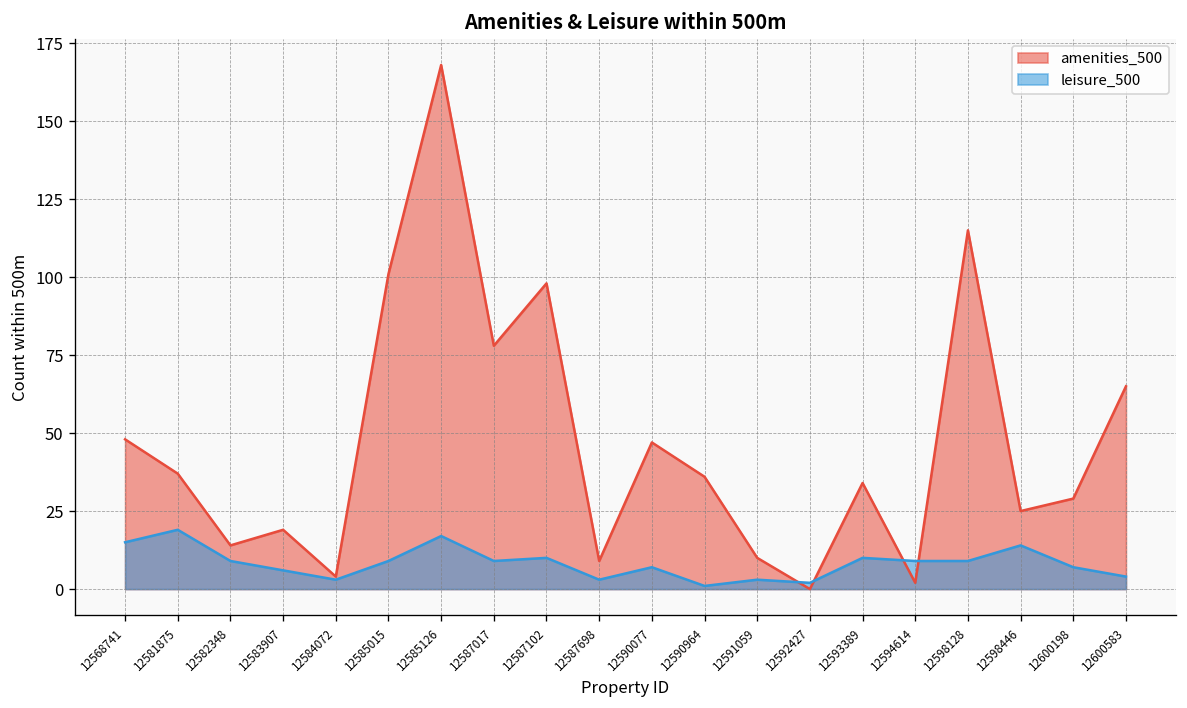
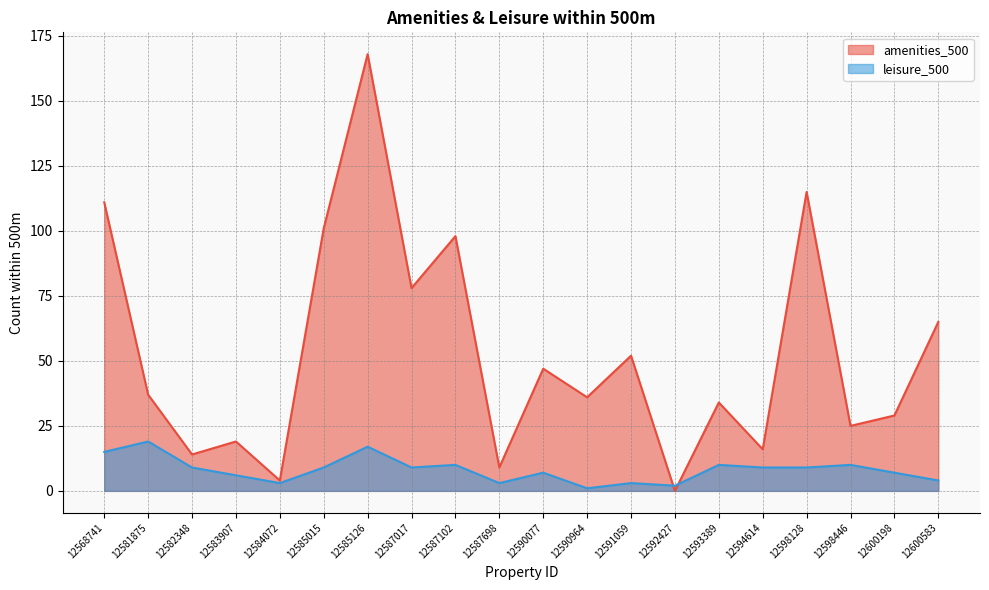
  {
    "amenities_500": {
-     "12568741": 48,
+     "12568741": 111,
      "12581875": 37,
      "12582348": 14,
      "12583907": 19,
      "12584072": 4,
      "12585015": 101,
      "12585126": 168,
      "12587017": 78,
      "12587102": 98,
      "12587698": 9,
      "12590077": 47,
      "12590964": 36,
-     "12591059": 10,
+     "12591059": 52,
      "12592427": 0,
      "12593389": 34,
-     "12594614": 2,
+     "12594614": 16,
      "12598128": 115,
      "12598446": 25,
      "12600198": 29,
      "12600583": 65
    },
    "leisure_500": {
      "12568741": 15,
      "12581875": 19,
      "12582348": 9,
      "12583907": 6,
      "12584072": 3,
      "12585015": 9,
      "12585126": 17,
      "12587017": 9,
      "12587102": 10,
      "12587698": 3,
      "12590077": 7,
      "12590964": 1,
      "12591059": 3,
      "12592427": 2,
      "12593389": 10,
      "12594614": 9,
      "12598128": 9,
-     "12598446": 14,
+     "12598446": 10,
      "12600198": 7,
      "12600583": 4
    }
  }
